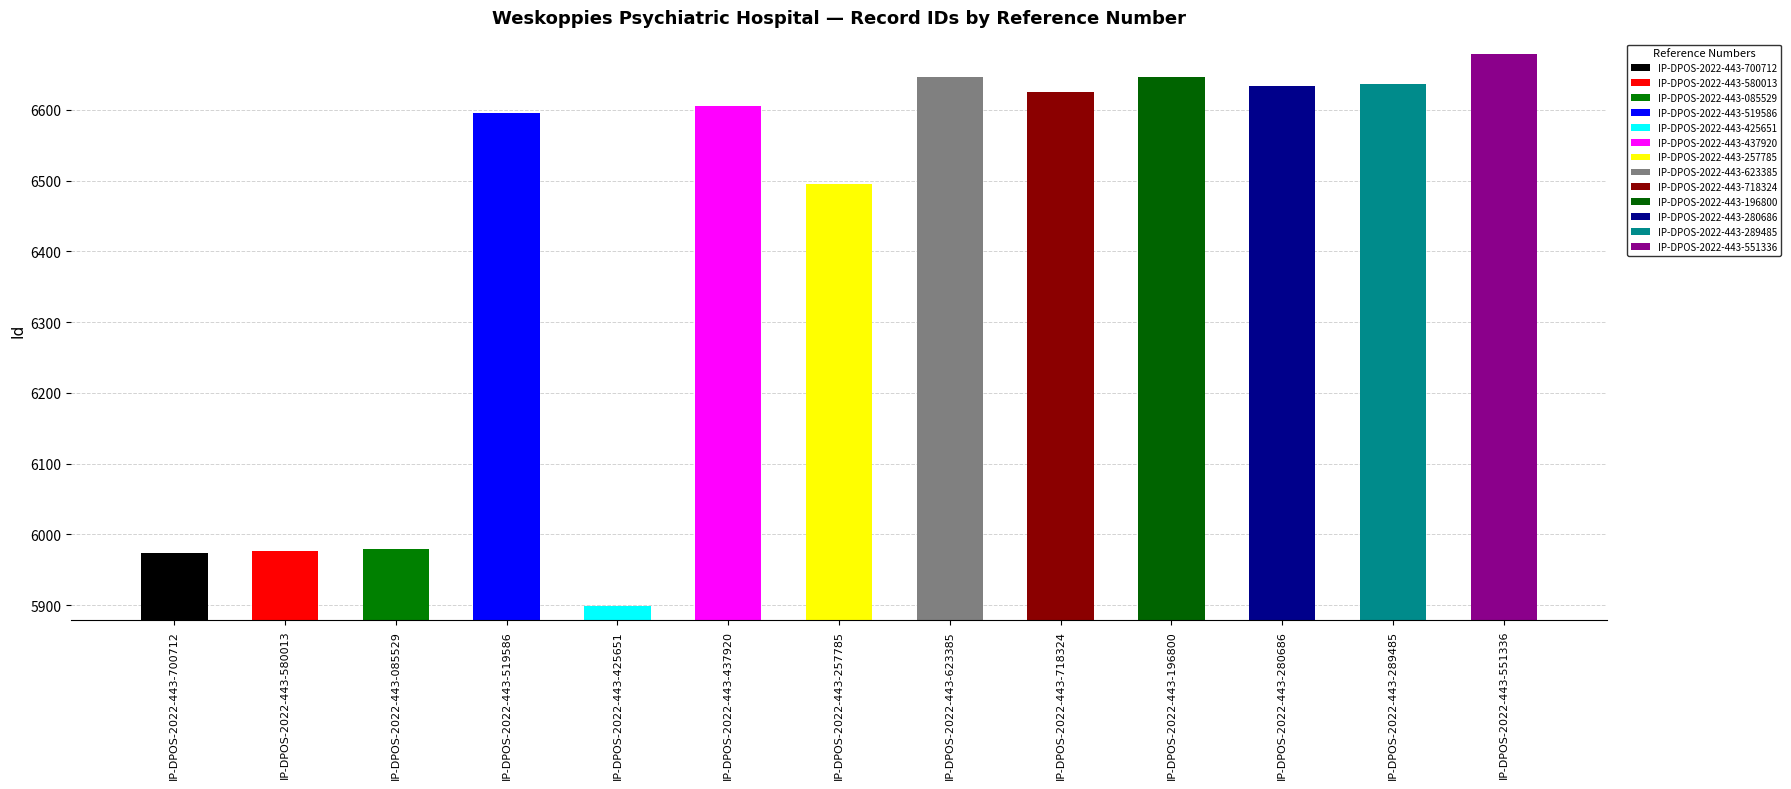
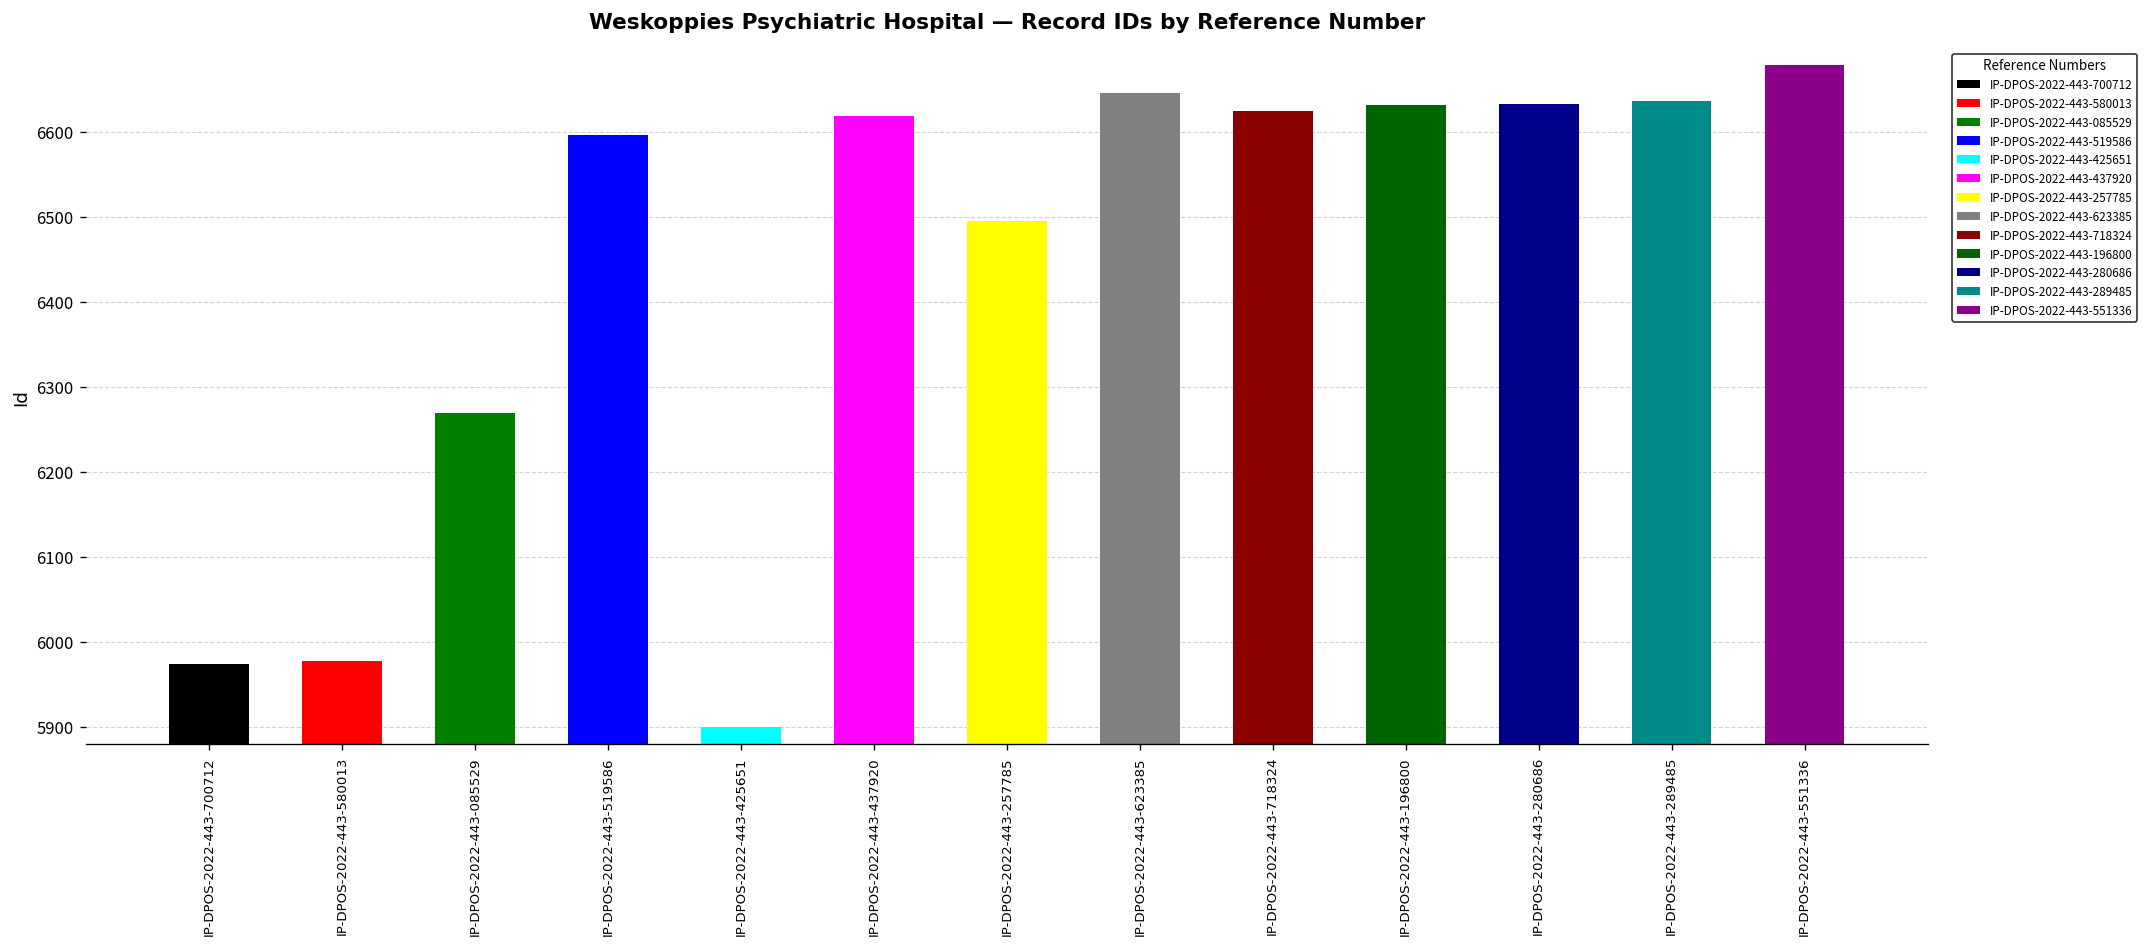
  {
    "IP-DPOS-2022-443-700712": 5970,
    "IP-DPOS-2022-443-580013": 5980,
-   "IP-DPOS-2022-443-085529": 5980,
+   "IP-DPOS-2022-443-085529": 6270,
    "IP-DPOS-2022-443-519586": 6600,
    "IP-DPOS-2022-443-425651": 5900,
-   "IP-DPOS-2022-443-437920": 6610,
+   "IP-DPOS-2022-443-437920": 6620,
    "IP-DPOS-2022-443-257785": 6500,
    "IP-DPOS-2022-443-623385": 6650,
    "IP-DPOS-2022-443-718324": 6630,
-   "IP-DPOS-2022-443-196800": 6650,
+   "IP-DPOS-2022-443-196800": 6630,
    "IP-DPOS-2022-443-280686": 6630,
    "IP-DPOS-2022-443-289485": 6640,
    "IP-DPOS-2022-443-551336": 6680
  }
